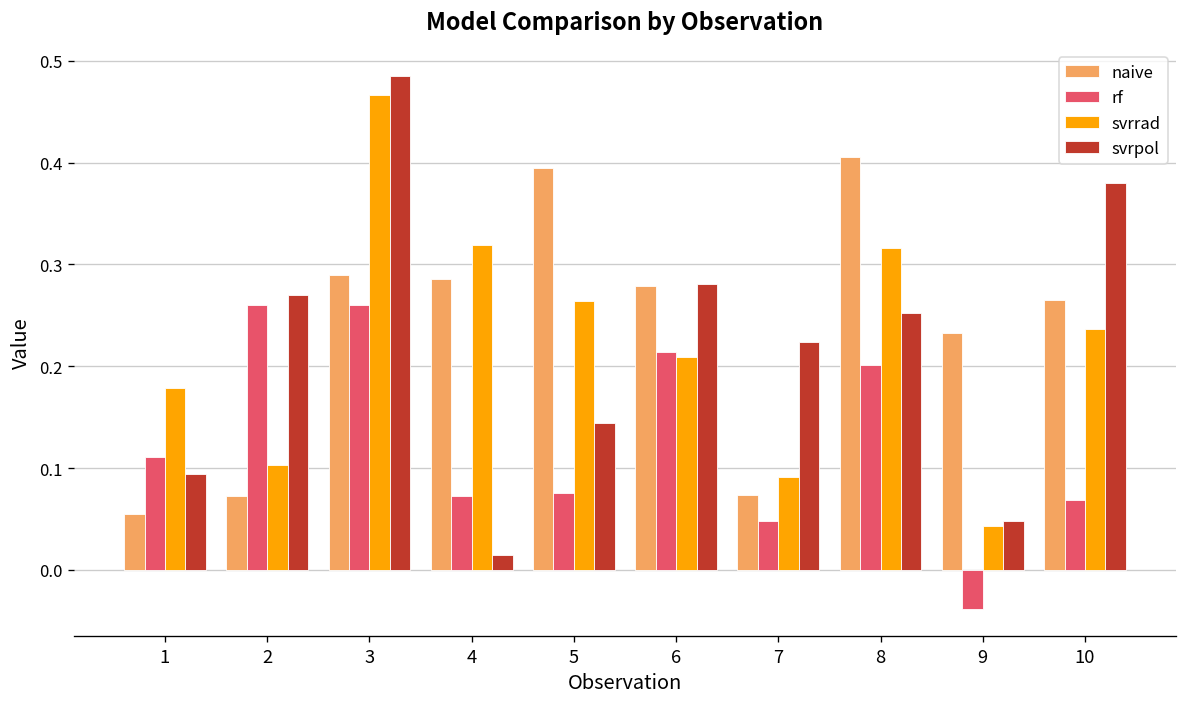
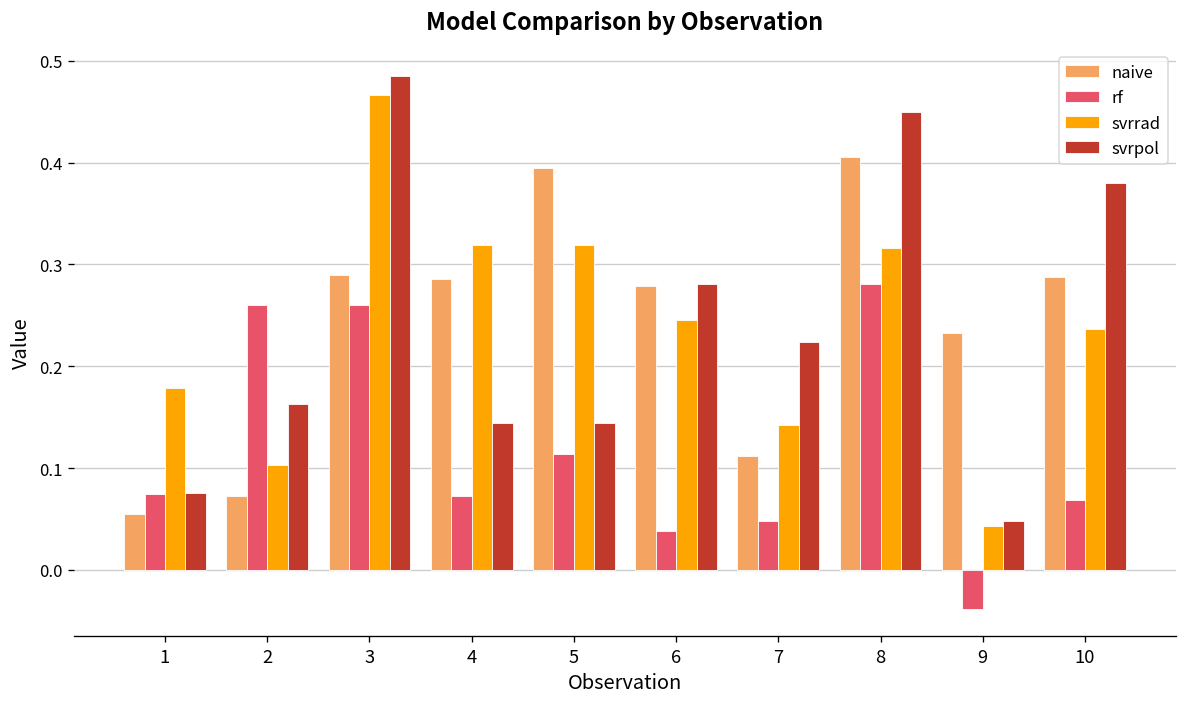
  {
    "naive": {
      "1": 0.06,
      "2": 0.07,
      "3": 0.29,
      "4": 0.29,
      "5": 0.40,
      "6": 0.28,
-     "7": 0.07,
+     "7": 0.11,
      "8": 0.41,
      "9": 0.23,
-     "10": 0.27
+     "10": 0.29
    },
    "rf": {
-     "1": 0.11,
+     "1": 0.07,
      "2": 0.26,
      "3": 0.26,
      "4": 0.07,
-     "5": 0.08,
-     "6": 0.21,
+     "5": 0.11,
+     "6": 0.04,
      "7": 0.05,
-     "8": 0.20,
+     "8": 0.28,
      "9": -0.04,
      "10": 0.07
    },
    "svrrad": {
      "1": 0.18,
      "2": 0.10,
      "3": 0.47,
      "4": 0.32,
-     "5": 0.26,
-     "6": 0.21,
-     "7": 0.09,
+     "5": 0.32,
+     "6": 0.25,
+     "7": 0.14,
      "8": 0.32,
      "9": 0.04,
      "10": 0.24
    },
    "svrpol": {
-     "1": 0.09,
-     "2": 0.27,
+     "1": 0.08,
+     "2": 0.16,
      "3": 0.49,
-     "4": 0.02,
+     "4": 0.14,
      "5": 0.14,
      "6": 0.28,
      "7": 0.22,
-     "8": 0.25,
+     "8": 0.45,
      "9": 0.05,
      "10": 0.38
    }
  }
